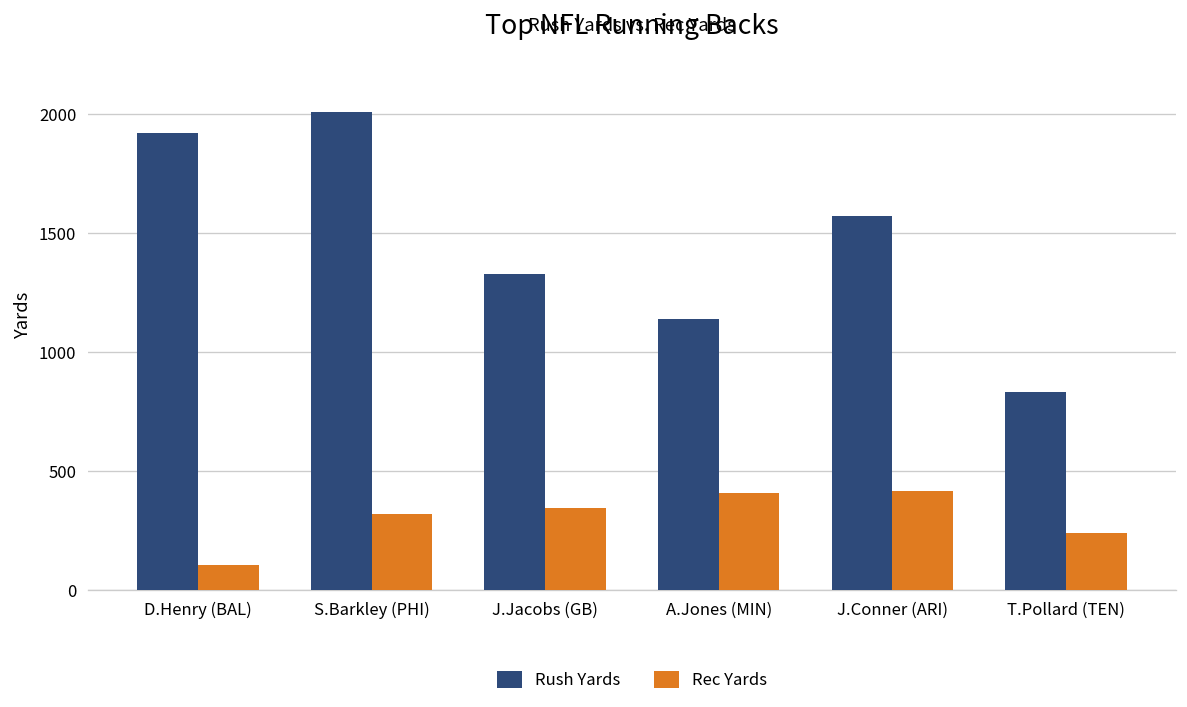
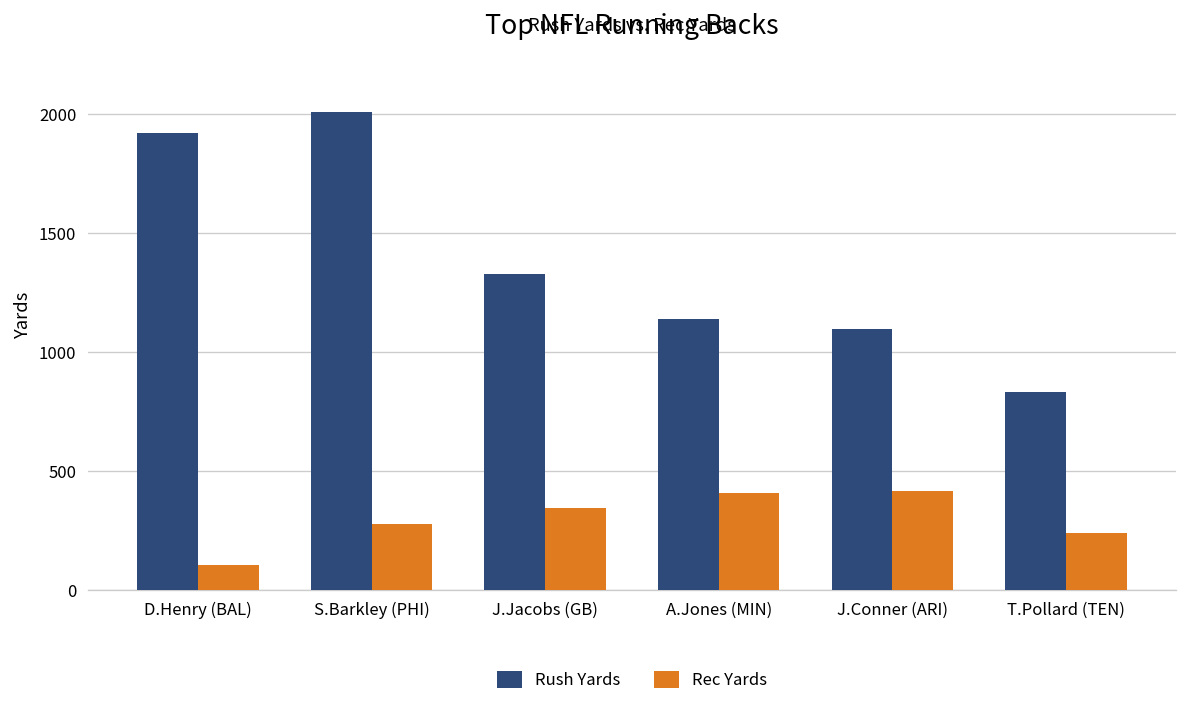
  {
    "Rush Yards": {
      "D.Henry (BAL)": 1920,
      "S.Barkley (PHI)": 2010,
      "J.Jacobs (GB)": 1330,
      "A.Jones (MIN)": 1140,
-     "J.Conner (ARI)": 1570,
+     "J.Conner (ARI)": 1100,
      "T.Pollard (TEN)": 830
    },
    "Rec Yards": {
      "D.Henry (BAL)": 100,
-     "S.Barkley (PHI)": 320,
+     "S.Barkley (PHI)": 280,
      "J.Jacobs (GB)": 340,
      "A.Jones (MIN)": 410,
      "J.Conner (ARI)": 410,
      "T.Pollard (TEN)": 240
    }
  }
